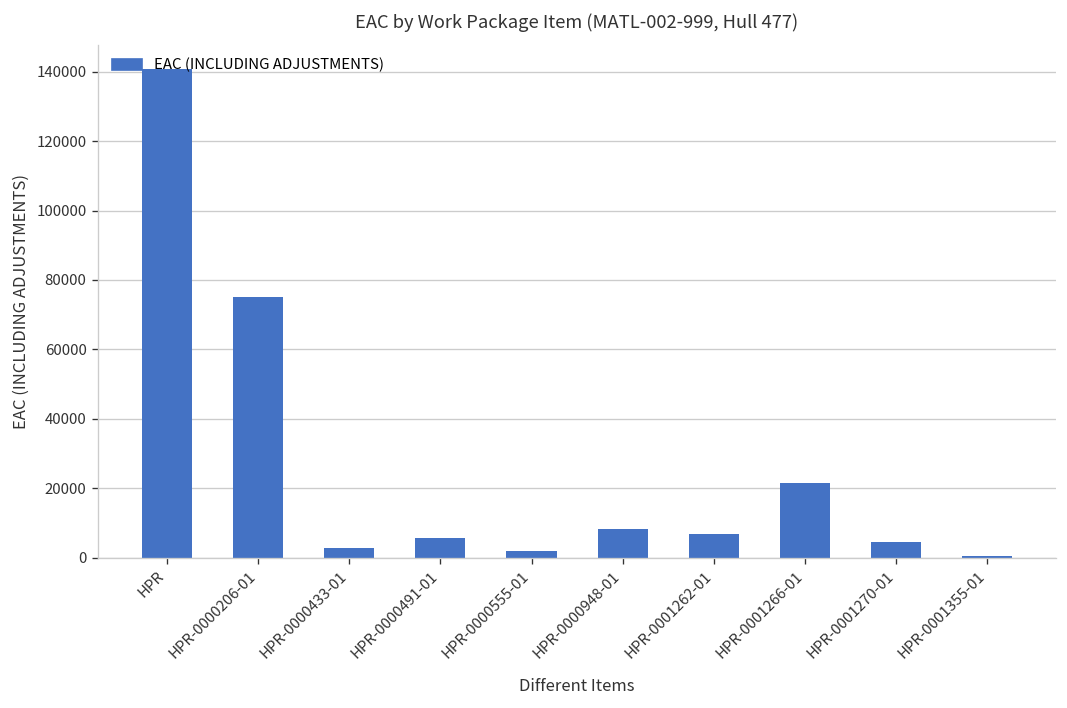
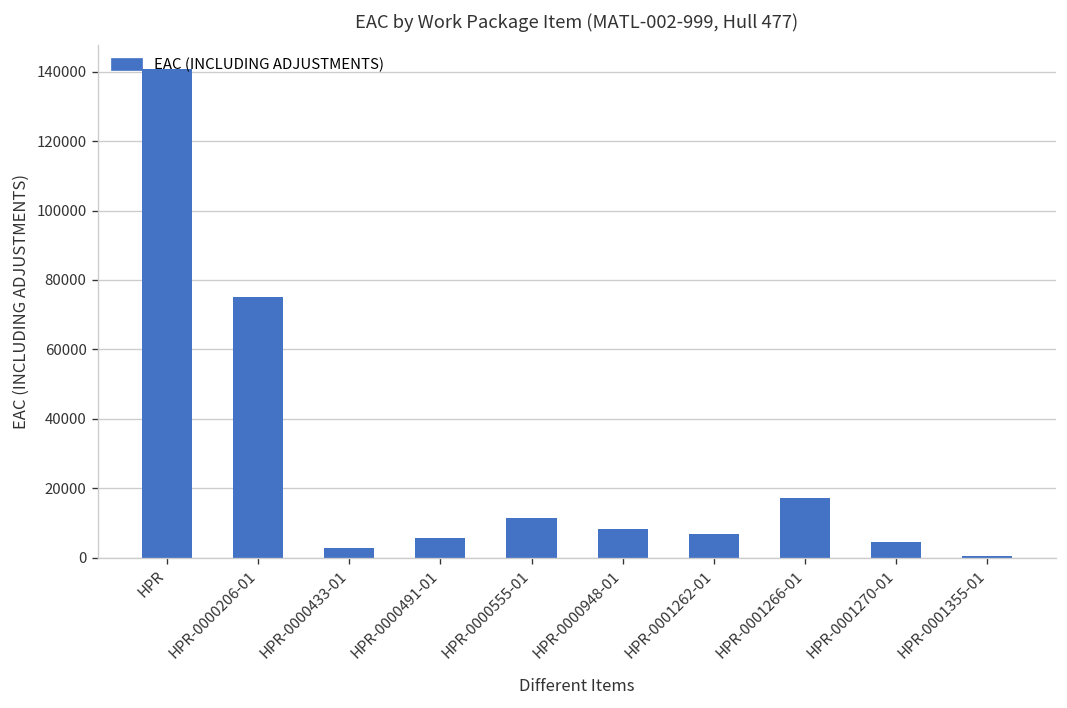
  {
    "HPR": 141000,
    "HPR-0000206-01": 75000,
    "HPR-0000433-01": 3000,
    "HPR-0000491-01": 6000,
-   "HPR-0000555-01": 2000,
+   "HPR-0000555-01": 12000,
    "HPR-0000948-01": 8000,
    "HPR-0001262-01": 7000,
-   "HPR-0001266-01": 22000,
+   "HPR-0001266-01": 17000,
    "HPR-0001270-01": 4000
  }
